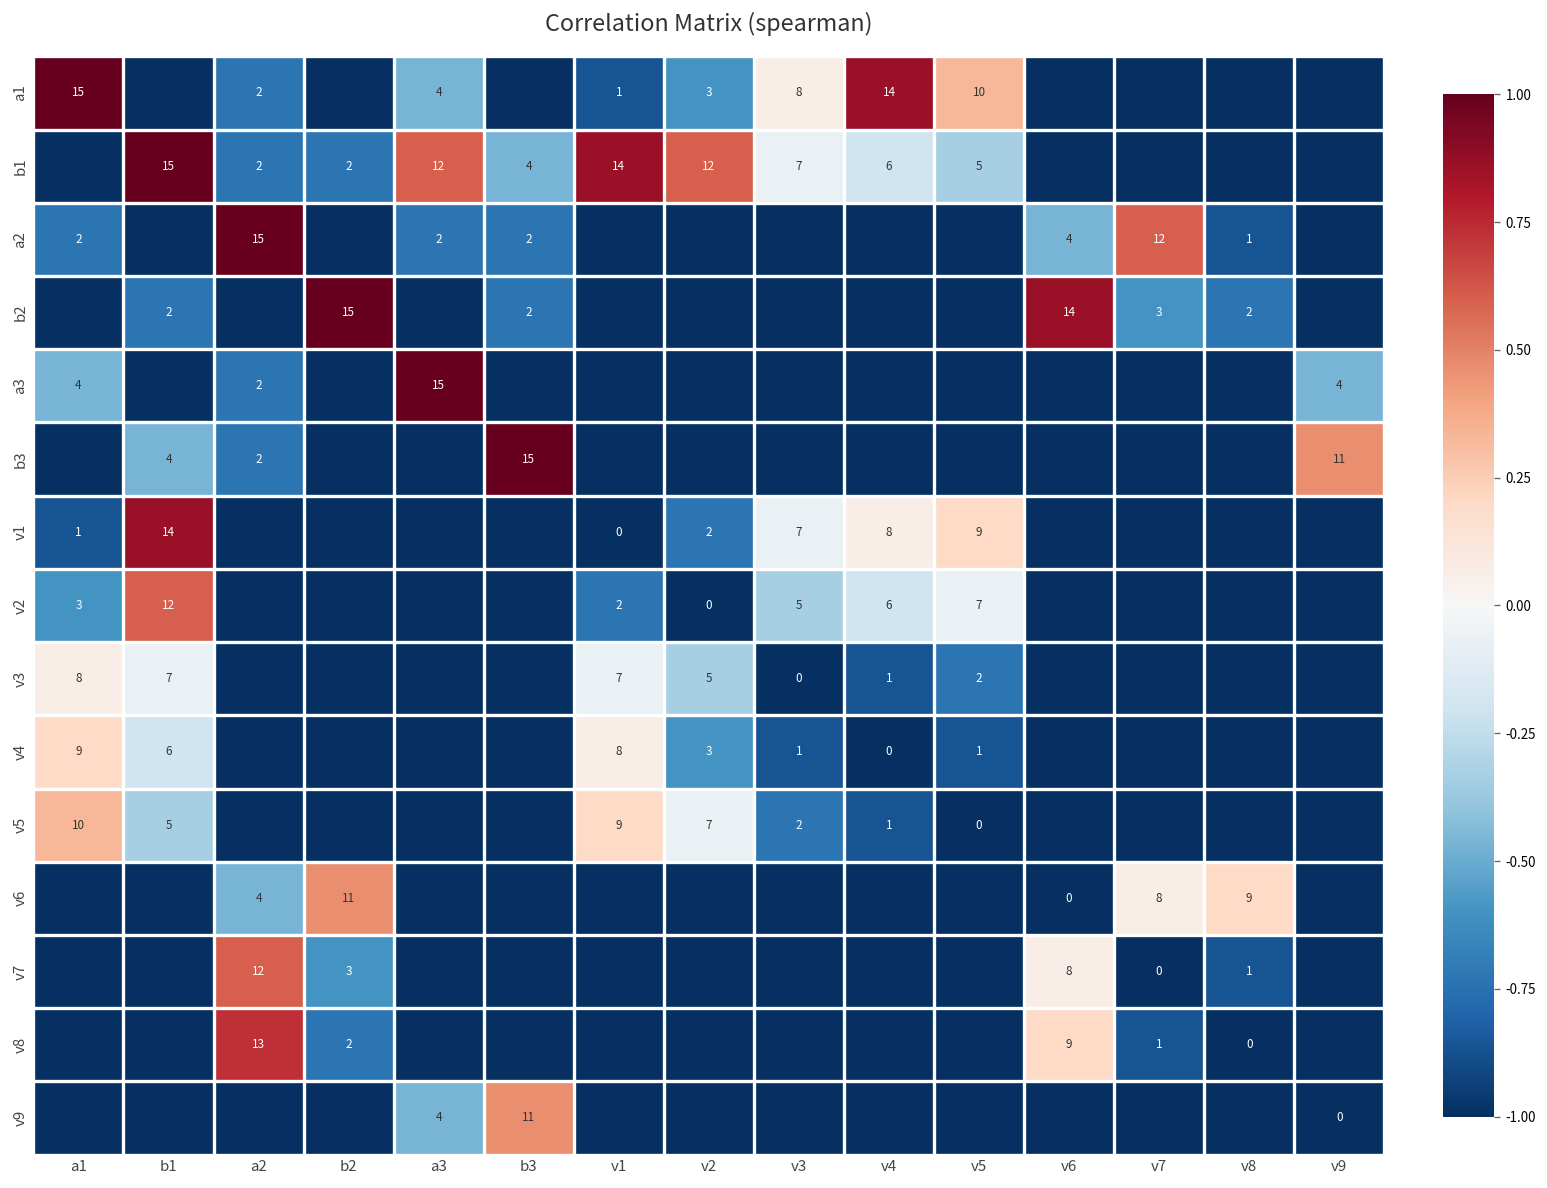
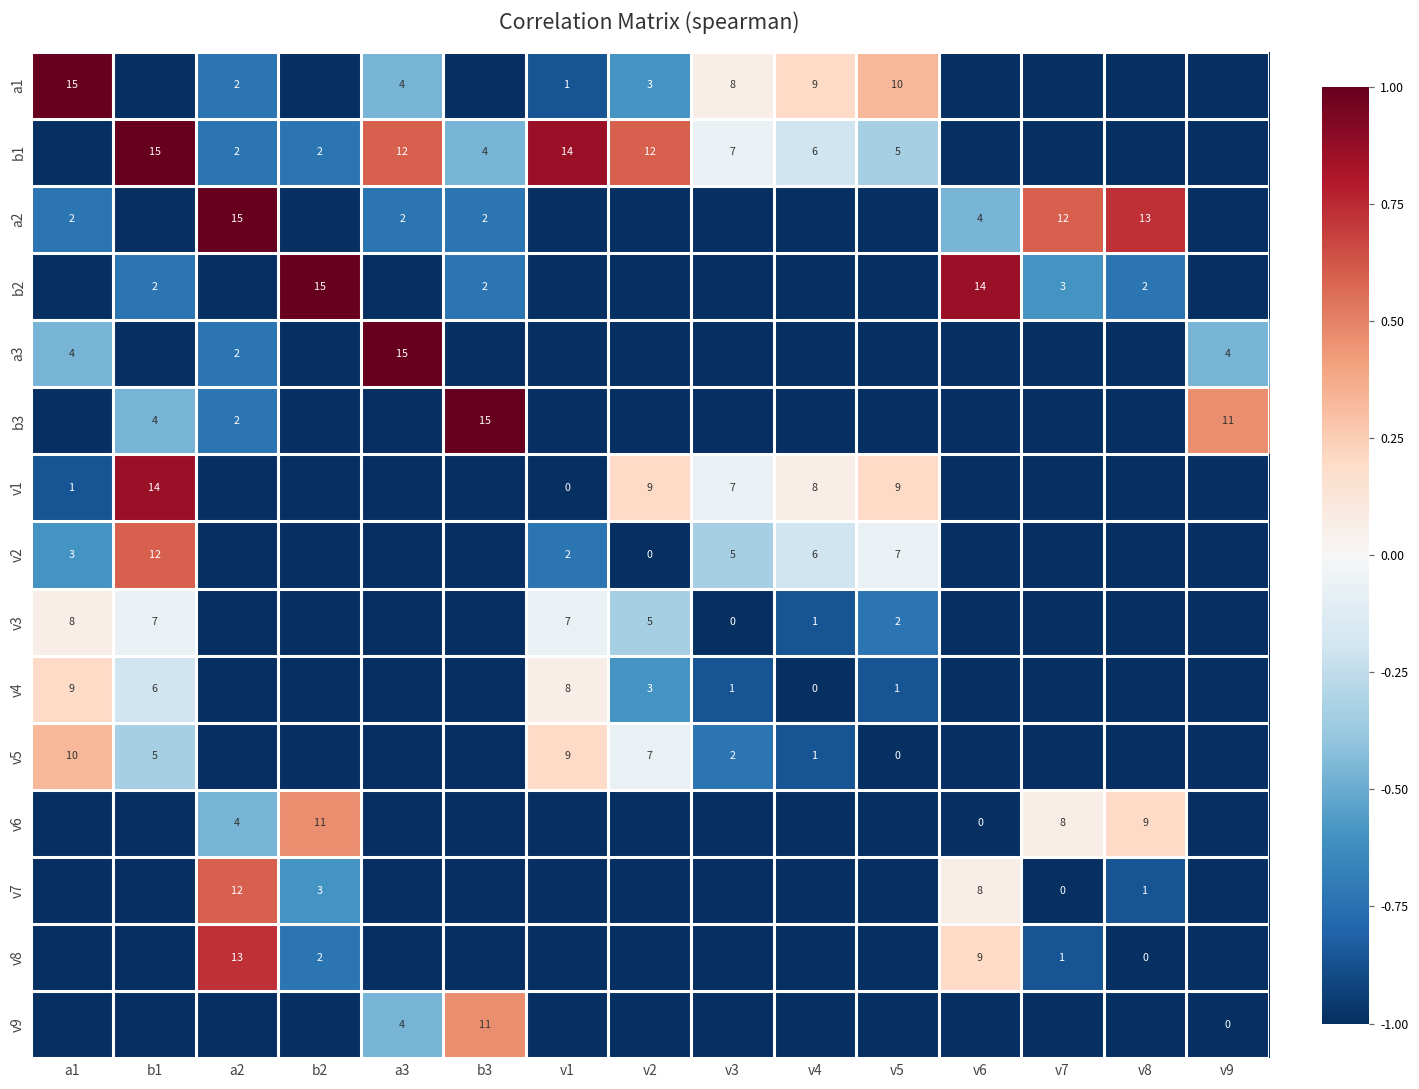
  {
    "a1": {
      "a1": 15,
      "a2": 2,
      "a3": 4,
      "v1": 1,
      "v2": 3,
      "v3": 8,
-     "v4": 14,
+     "v4": 9,
      "v5": 10
    },
    "b1": {
      "b1": 15,
      "a2": 2,
      "b2": 2,
      "a3": 12,
      "b3": 4,
      "v1": 14,
      "v2": 12,
      "v3": 7,
      "v4": 6,
      "v5": 5
    },
    "a2": {
      "a1": 2,
      "a2": 15,
      "a3": 2,
      "b3": 2,
      "v6": 4,
      "v7": 12,
-     "v8": 1
+     "v8": 13
    },
    "b2": {
      "b1": 2,
      "b2": 15,
      "b3": 2,
      "v6": 14,
      "v7": 3,
      "v8": 2
    },
    "a3": {
      "a1": 4,
      "a2": 2,
      "a3": 15,
      "v9": 4
    },
    "b3": {
      "b1": 4,
      "a2": 2,
      "b3": 15,
      "v9": 11
    },
    "v1": {
      "a1": 1,
      "b1": 14,
      "v1": 0,
-     "v2": 2,
+     "v2": 9,
      "v3": 7,
      "v4": 8,
      "v5": 9
    },
    "v2": {
      "a1": 3,
      "b1": 12,
      "v1": 2,
      "v2": 0,
      "v3": 5,
      "v4": 6,
      "v5": 7
    },
    "v3": {
      "a1": 8,
      "b1": 7,
      "v1": 7,
      "v2": 5,
      "v3": 0,
      "v4": 1,
      "v5": 2
    },
    "v4": {
      "a1": 9,
      "b1": 6,
      "v1": 8,
      "v2": 3,
      "v3": 1,
      "v4": 0,
      "v5": 1
    },
    "v5": {
      "a1": 10,
      "b1": 5,
      "v1": 9,
      "v2": 7,
      "v3": 2,
      "v4": 1,
      "v5": 0
    },
    "v6": {
      "a2": 4,
      "b2": 11,
      "v6": 0,
      "v7": 8,
      "v8": 9
    },
    "v7": {
      "a2": 12,
      "b2": 3,
      "v6": 8,
      "v7": 0,
      "v8": 1
    },
    "v8": {
      "a2": 13,
      "b2": 2,
      "v6": 9,
      "v7": 1,
      "v8": 0
    },
    "v9": {
      "a3": 4,
      "b3": 11,
      "v9": 0
    }
  }
